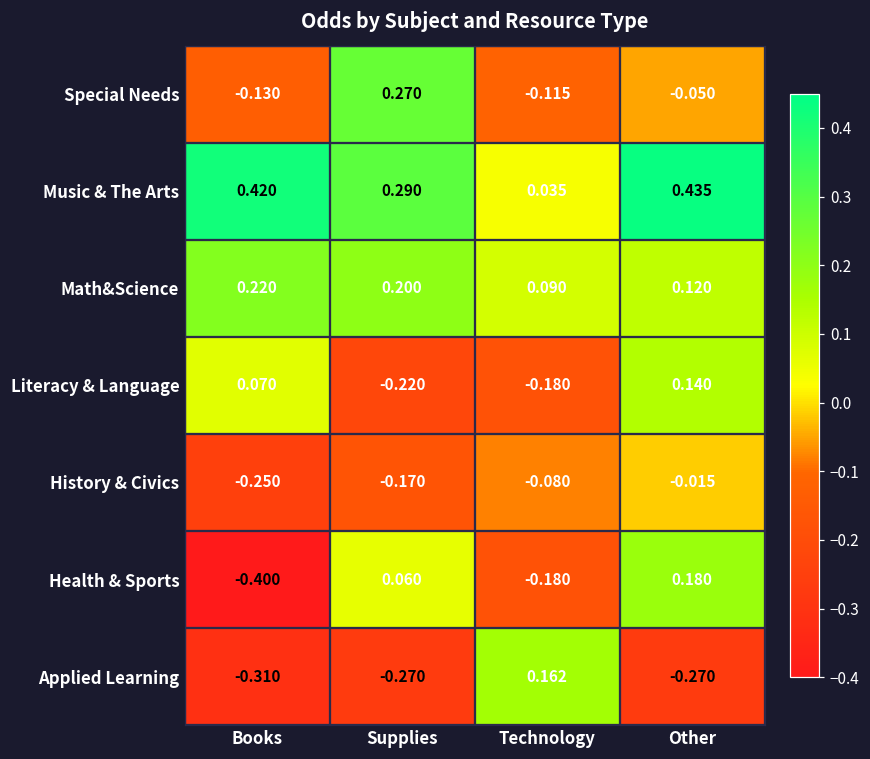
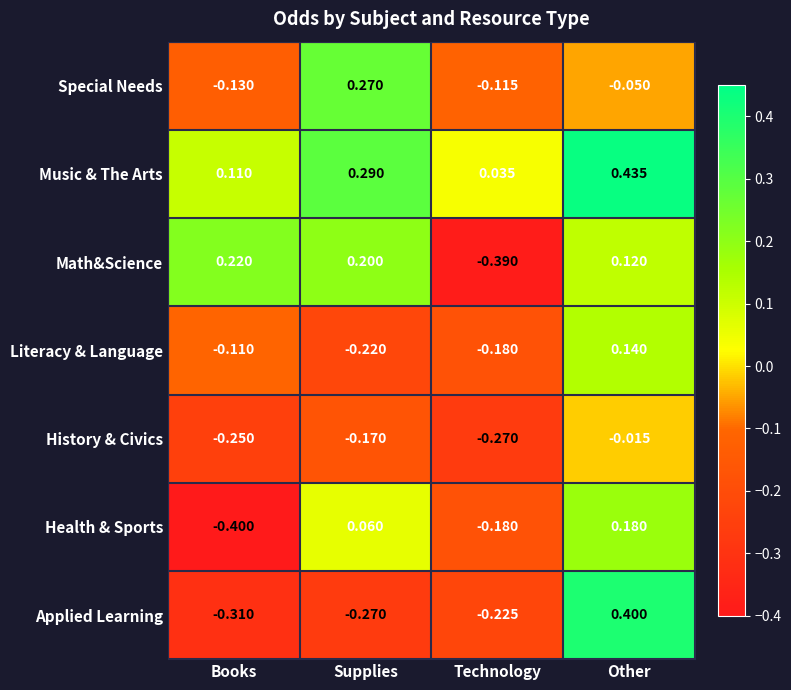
  {
    "Special Needs": {
      "Books": -0.130,
      "Supplies": 0.270,
      "Technology": -0.115,
      "Other": -0.050
    },
    "Music & The Arts": {
-     "Books": 0.420,
+     "Books": 0.110,
      "Supplies": 0.290,
      "Technology": 0.035,
      "Other": 0.435
    },
    "Math&Science": {
      "Books": 0.220,
      "Supplies": 0.200,
-     "Technology": 0.090,
+     "Technology": -0.390,
      "Other": 0.120
    },
    "Literacy & Language": {
-     "Books": 0.070,
+     "Books": -0.110,
      "Supplies": -0.220,
      "Technology": -0.180,
      "Other": 0.140
    },
    "History & Civics": {
      "Books": -0.250,
      "Supplies": -0.170,
-     "Technology": -0.080,
+     "Technology": -0.270,
      "Other": -0.015
    },
    "Health & Sports": {
      "Books": -0.400,
      "Supplies": 0.060,
      "Technology": -0.180,
      "Other": 0.180
    },
    "Applied Learning": {
      "Books": -0.310,
      "Supplies": -0.270,
-     "Technology": 0.162,
-     "Other": -0.270
+     "Technology": -0.225,
+     "Other": 0.400
    }
  }
